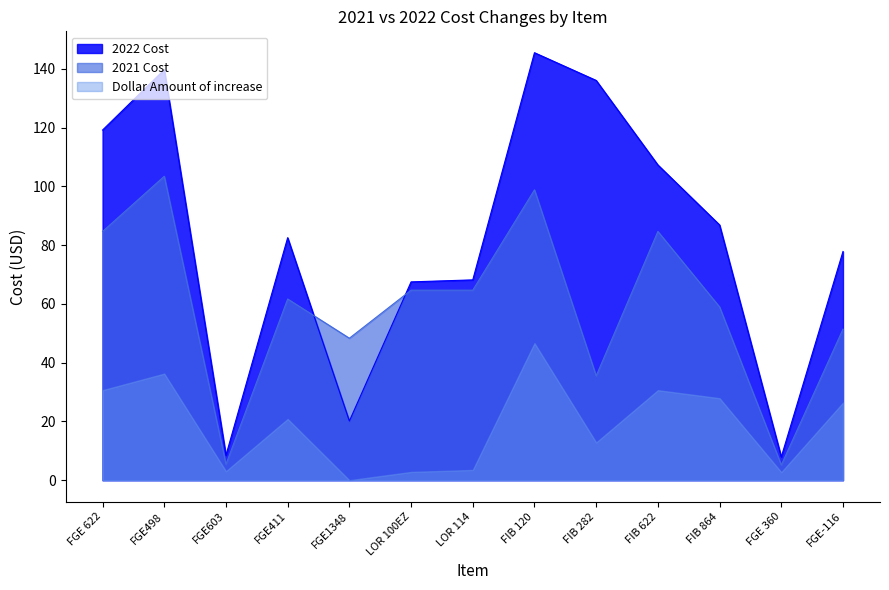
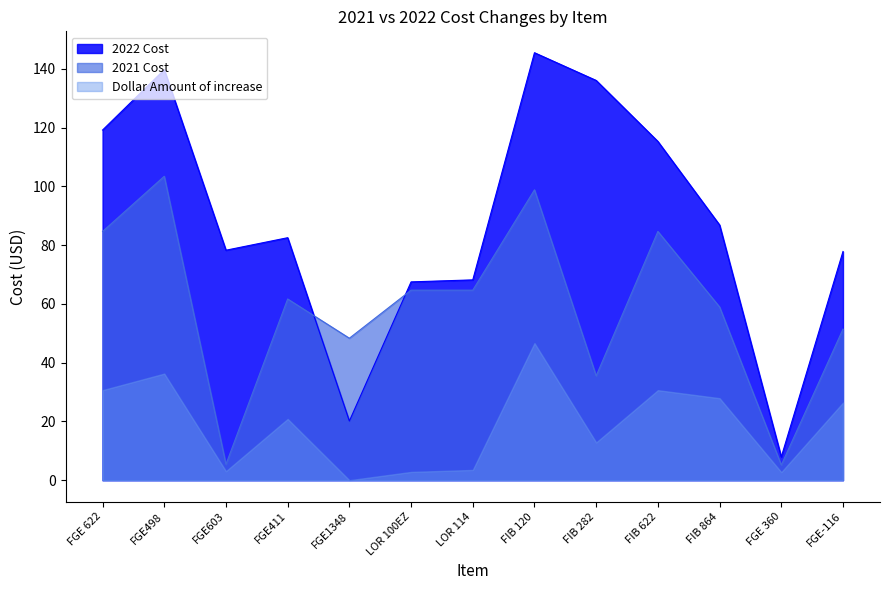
  {
    "2022 Cost": {
      "FGE 622": 119,
-     "FGE603": 9,
+     "FGE603": 78,
      "FGE411": 83,
      "FGE1348": 20,
      "LOR 100EZ": 68,
      "LOR 114": 68,
      "FIB 120": 146,
      "FIB 282": 136,
-     "FIB 622": 107,
+     "FIB 622": 115,
      "FIB 864": 87,
      "FGE 360": 8,
      "FGE-116": 78
    }
  }
